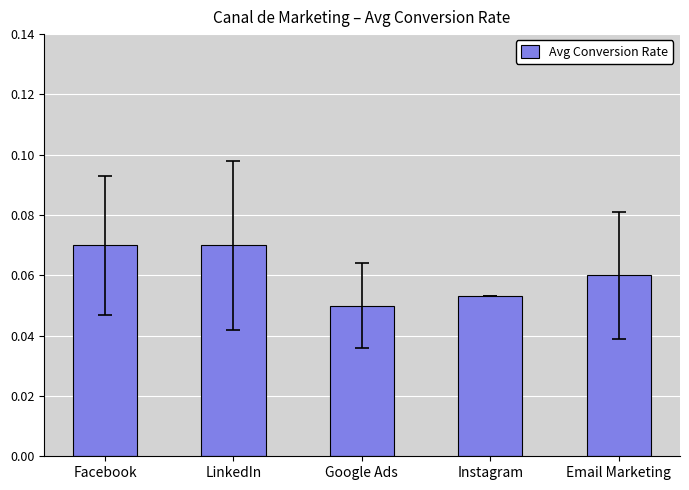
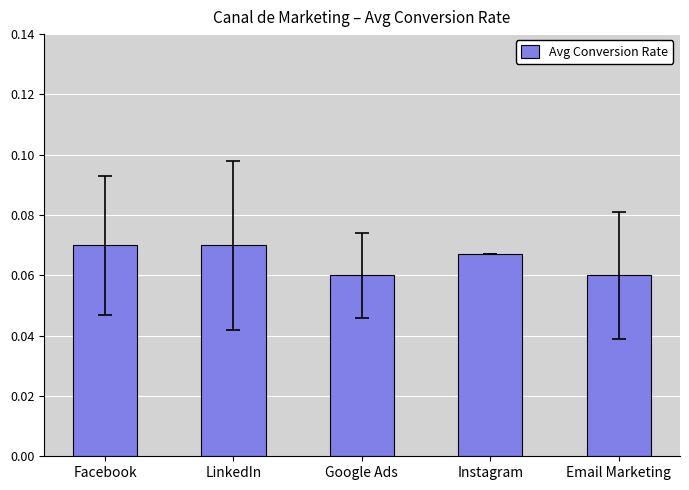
  {
    "Avg Conversion Rate": {
      "Facebook": 0.070,
      "LinkedIn": 0.070,
-     "Google Ads": 0.05,
-     "Instagram": 0.053,
+     "Google Ads": 0.06,
+     "Instagram": 0.067,
      "Email Marketing": 0.060
    }
  }
